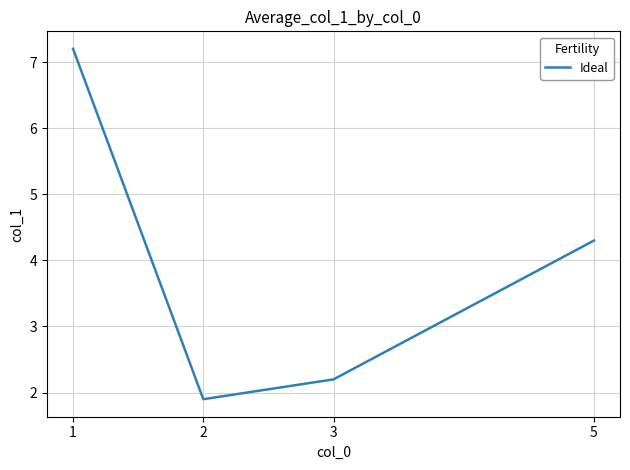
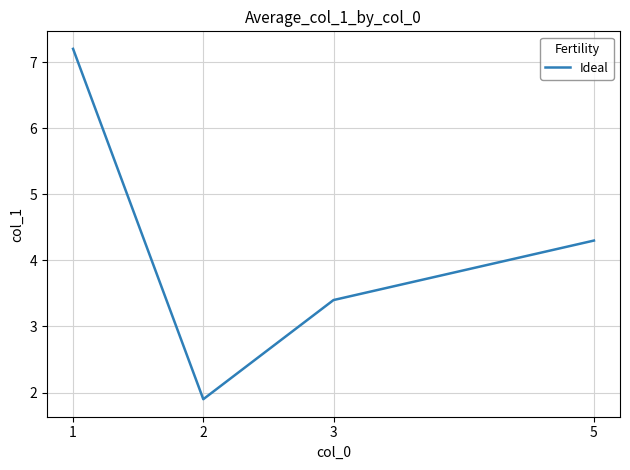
  {
    "1": 7.2,
    "2": 1.9,
-   "3": 2.2,
+   "3": 3.4,
    "5": 4.3
  }
